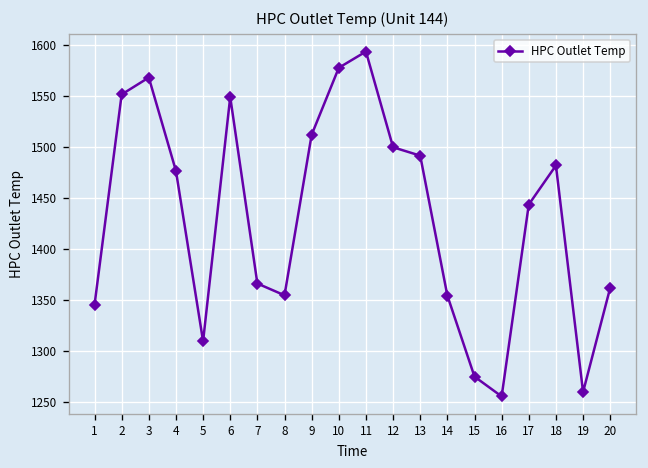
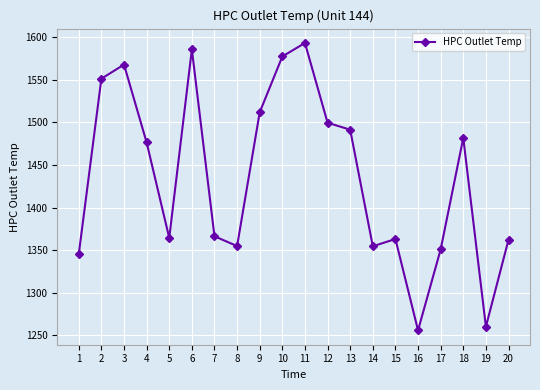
  {
    "1": 1350,
    "2": 1550,
    "3": 1570,
    "4": 1480,
-   "5": 1310,
-   "6": 1550,
+   "5": 1360,
+   "6": 1590,
    "7": 1370,
    "8": 1350,
    "9": 1510,
    "10": 1580,
    "11": 1590,
    "12": 1500,
    "13": 1490,
    "14": 1350,
-   "15": 1280,
+   "15": 1360,
    "16": 1260,
-   "17": 1440,
+   "17": 1350,
    "18": 1480,
    "19": 1260,
    "20": 1360
  }
